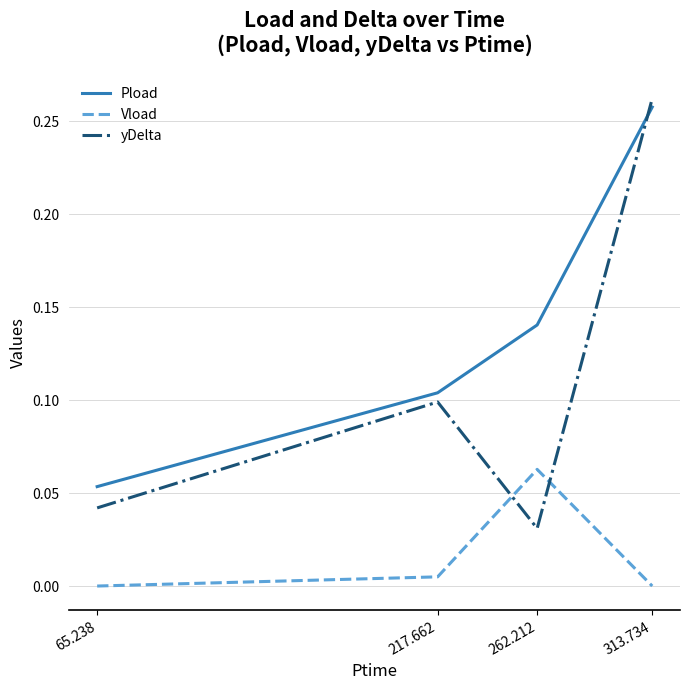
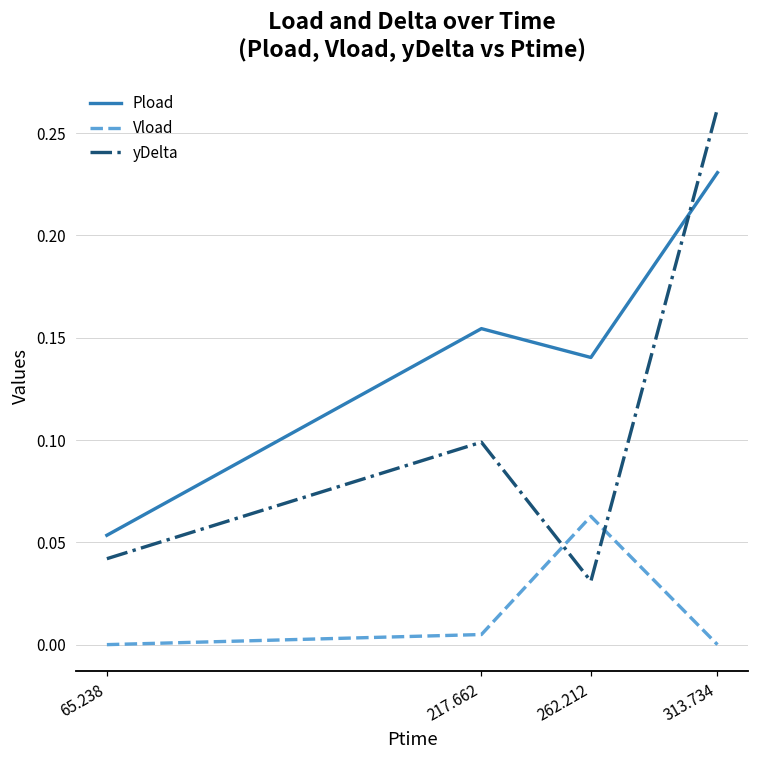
  {
    "Pload": {
      "65.238": 0.053,
-     "217.662": 0.104,
+     "217.662": 0.154,
      "262.212": 0.140,
-     "313.734": 0.258
+     "313.734": 0.231
    },
    "Vload": {
      "65.238": 0.000,
      "217.662": 0.005,
      "262.212": 0.063,
      "313.734": 0.000
    },
    "yDelta": {
      "65.238": 0.042,
      "217.662": 0.099,
      "262.212": 0.031,
      "313.734": 0.262
    }
  }
